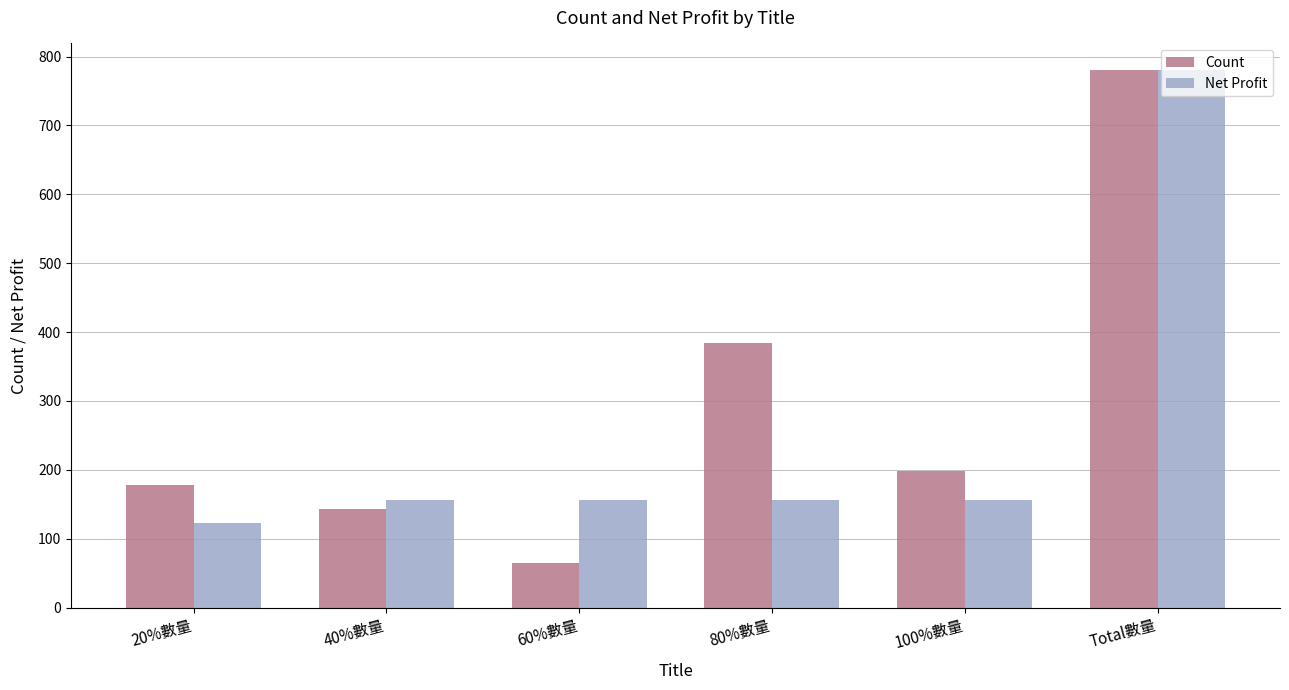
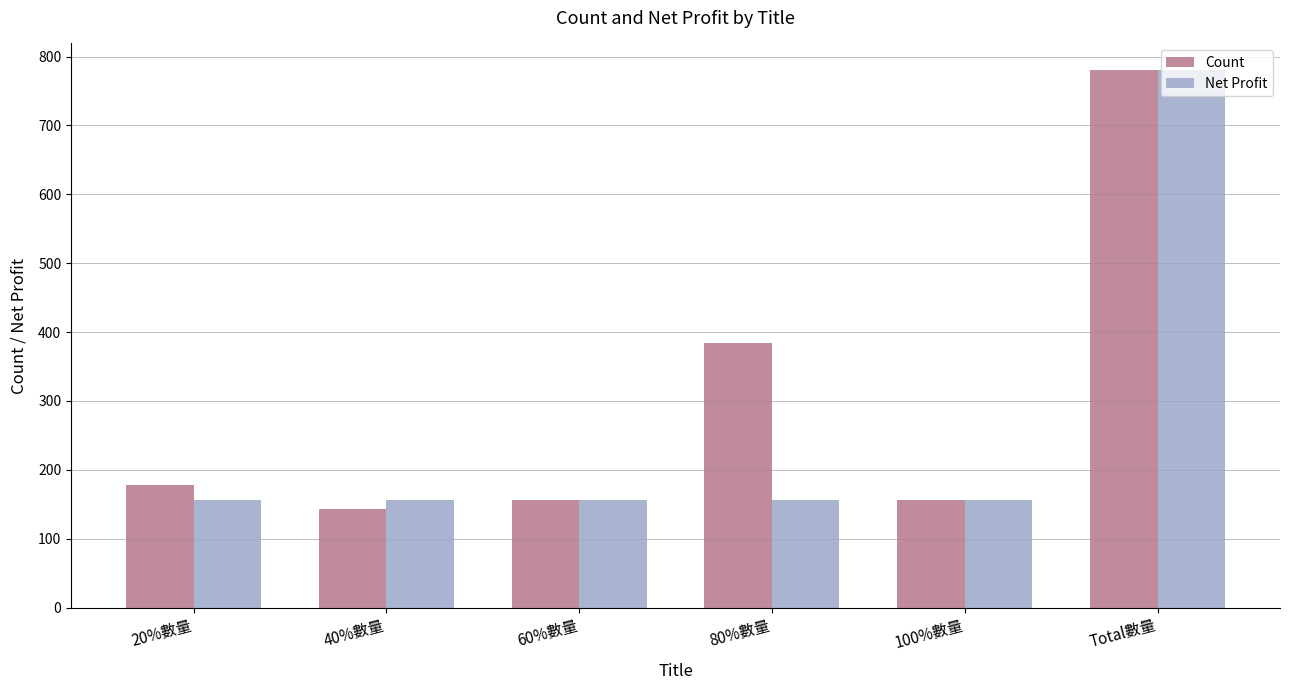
  {
    "Count": {
      "20%數量": 180,
      "40%數量": 140,
-     "60%數量": 70,
+     "60%數量": 160,
      "80%數量": 380,
-     "100%數量": 200,
+     "100%數量": 160,
      "Total數量": 780
    },
    "Net Profit": {
-     "20%數量": 120,
+     "20%數量": 160,
      "40%數量": 160,
      "60%數量": 160,
      "80%數量": 160,
      "100%數量": 160
    }
  }
